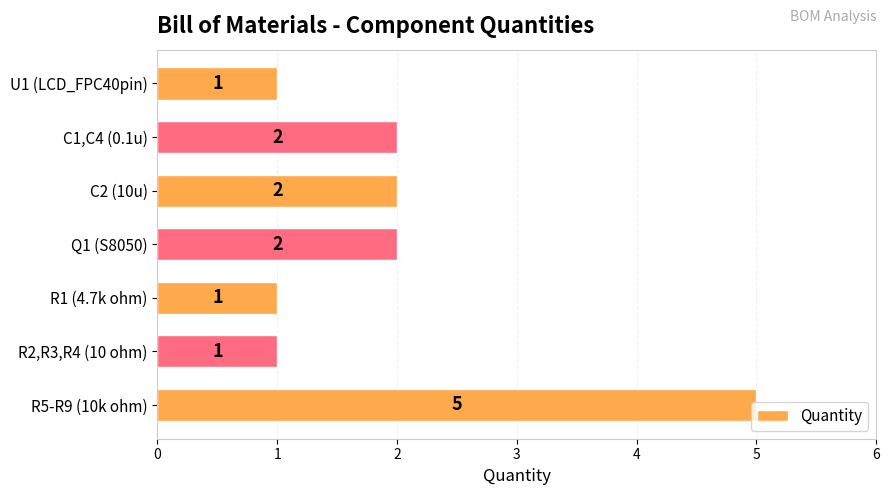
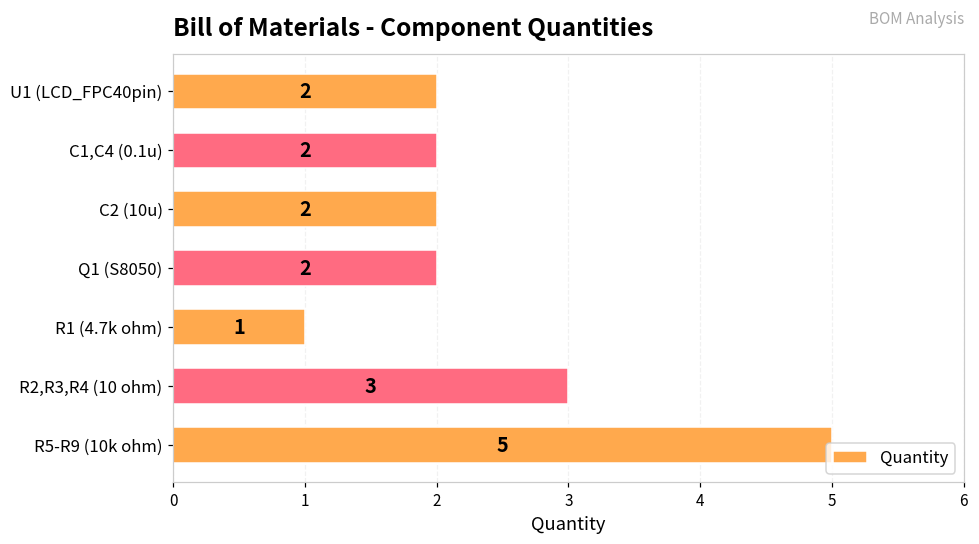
  {
-   "U1 (LCD_FPC40pin)": 1,
+   "U1 (LCD_FPC40pin)": 2,
    "C1,C4 (0.1u)": 2,
    "C2 (10u)": 2,
    "Q1 (S8050)": 2,
    "R1 (4.7k ohm)": 1,
-   "R2,R3,R4 (10 ohm)": 1
+   "R2,R3,R4 (10 ohm)": 3
  }
